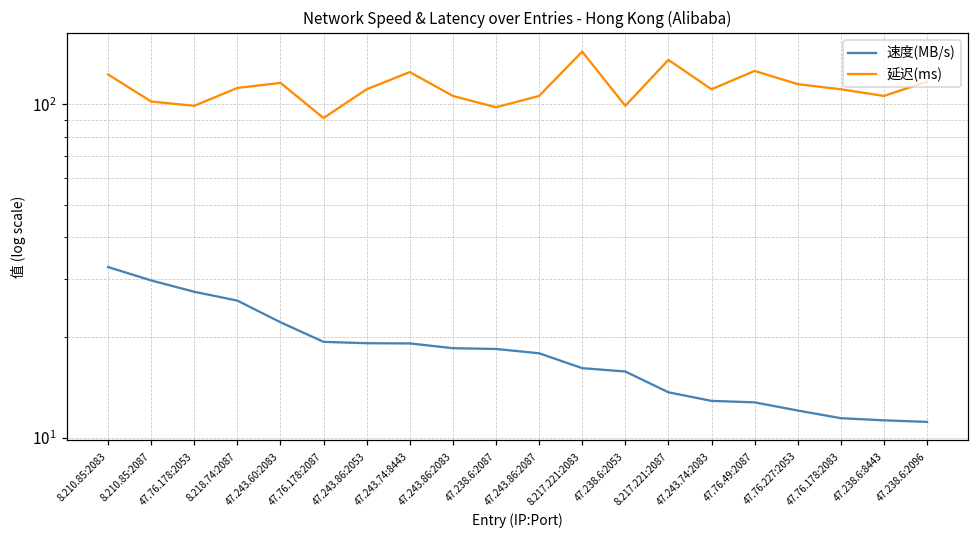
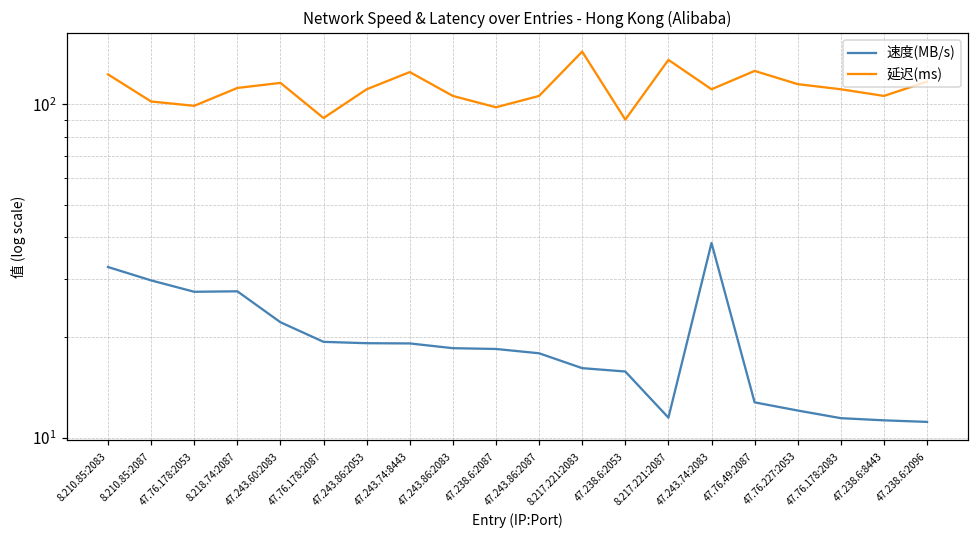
  {
    "速度(MB/s)": {
      "8.210.85:2083": 32,
      "8.210.85:2087": 30,
      "47.76.178:2053": 27,
-     "8.218.74:2087": 26,
+     "8.218.74:2087": 27,
      "47.243.60:2083": 22,
      "47.76.178:2087": 19,
      "47.243.86:2053": 19,
      "47.243.74:8443": 19,
      "47.243.86:2083": 19,
      "47.238.6:2087": 18,
      "47.243.86:2087": 18,
      "8.217.221:2083": 16,
      "47.238.6:2053": 16,
-     "8.217.221:2087": 14,
-     "47.243.74:2083": 12.9,
+     "8.217.221:2087": 11.5,
+     "47.243.74:2083": 38,
      "47.76.49:2087": 12.8,
      "47.76.227:2053": 12.1,
      "47.76.178:2083": 11.4,
      "47.238.6:8443": 11.3,
      "47.238.6:2096": 11.1
    },
    "延迟(ms)": {
      "8.210.85:2083": 123,
      "8.210.85:2087": 102,
      "47.76.178:2053": 99,
      "8.218.74:2087": 112,
      "47.243.60:2083": 116,
      "47.76.178:2087": 91,
      "47.243.86:2053": 111,
      "47.243.74:8443": 125,
      "47.243.86:2083": 106,
      "47.238.6:2087": 98,
      "47.243.86:2087": 106,
      "8.217.221:2083": 140,
-     "47.238.6:2053": 99,
+     "47.238.6:2053": 90,
      "8.217.221:2087": 140,
      "47.243.74:2083": 111,
      "47.76.49:2087": 126,
      "47.76.227:2053": 115,
      "47.76.178:2083": 111,
      "47.238.6:8443": 106
    }
  }
